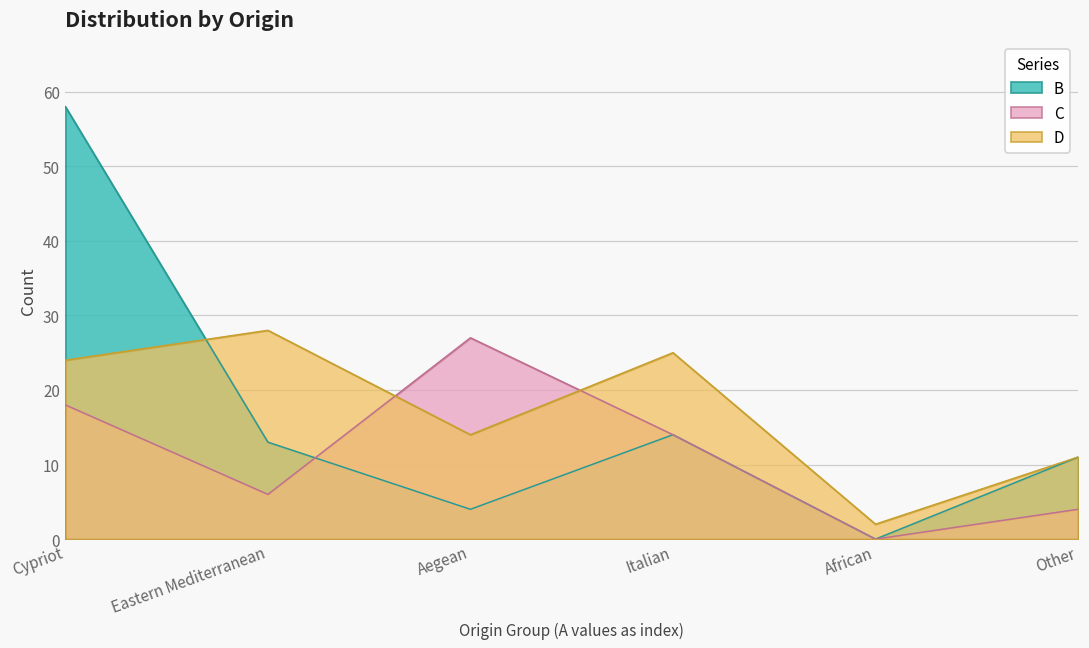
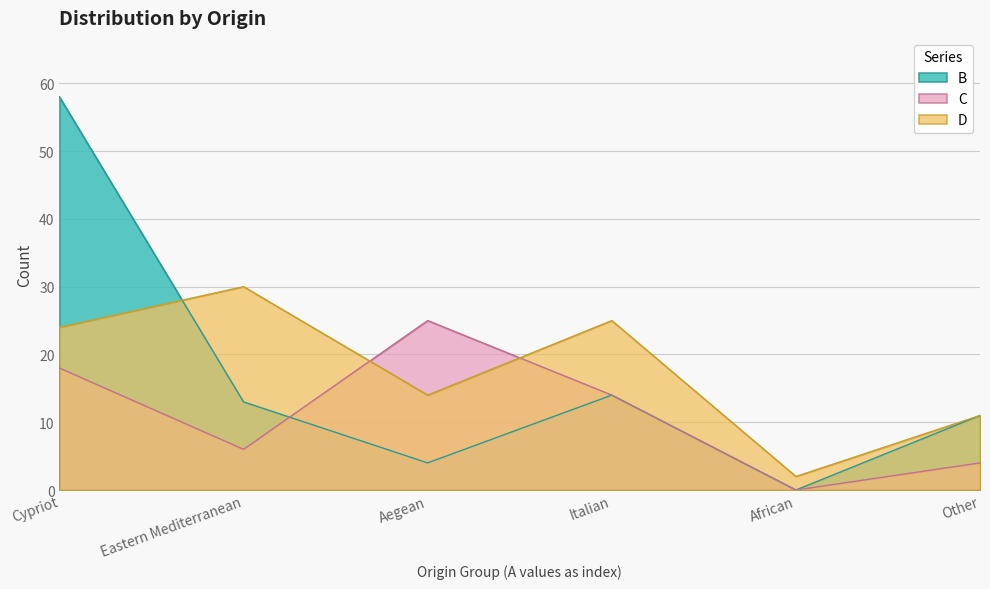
  {
    "B": {
      "Cypriot": 58,
      "Eastern Mediterranean": 13,
      "Aegean": 4
    },
    "C": {
      "Cypriot": 18,
      "Eastern Mediterranean": 6,
-     "Aegean": 27,
+     "Aegean": 25,
      "Other": 4
    },
    "D": {
      "Cypriot": 24,
-     "Eastern Mediterranean": 28,
+     "Eastern Mediterranean": 30,
      "Aegean": 14,
      "Italian": 25,
      "African": 2
    }
  }
